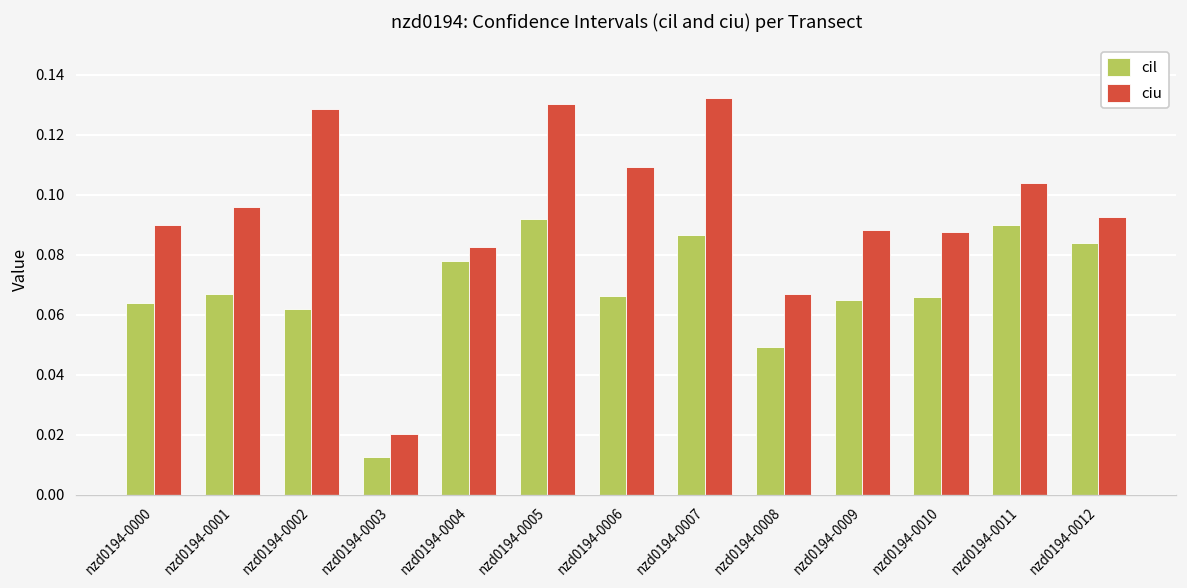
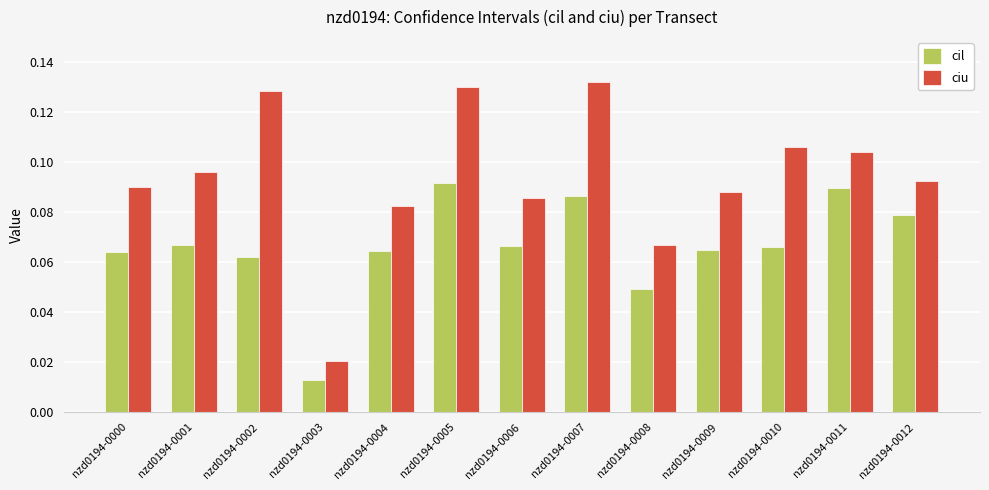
  {
    "cil": {
      "nzd0194-0000": 0.064,
      "nzd0194-0001": 0.067,
      "nzd0194-0002": 0.062,
      "nzd0194-0003": 0.013,
-     "nzd0194-0004": 0.078,
+     "nzd0194-0004": 0.065,
      "nzd0194-0005": 0.092,
      "nzd0194-0006": 0.066,
      "nzd0194-0007": 0.087,
      "nzd0194-0008": 0.049,
      "nzd0194-0009": 0.065,
      "nzd0194-0010": 0.066,
      "nzd0194-0011": 0.090,
-     "nzd0194-0012": 0.084
+     "nzd0194-0012": 0.079
    },
    "ciu": {
      "nzd0194-0000": 0.090,
      "nzd0194-0001": 0.096,
      "nzd0194-0002": 0.129,
      "nzd0194-0003": 0.020,
      "nzd0194-0004": 0.083,
      "nzd0194-0005": 0.130,
-     "nzd0194-0006": 0.109,
+     "nzd0194-0006": 0.086,
      "nzd0194-0007": 0.132,
      "nzd0194-0008": 0.067,
      "nzd0194-0009": 0.088,
-     "nzd0194-0010": 0.088,
+     "nzd0194-0010": 0.106,
      "nzd0194-0011": 0.104,
      "nzd0194-0012": 0.093
    }
  }
